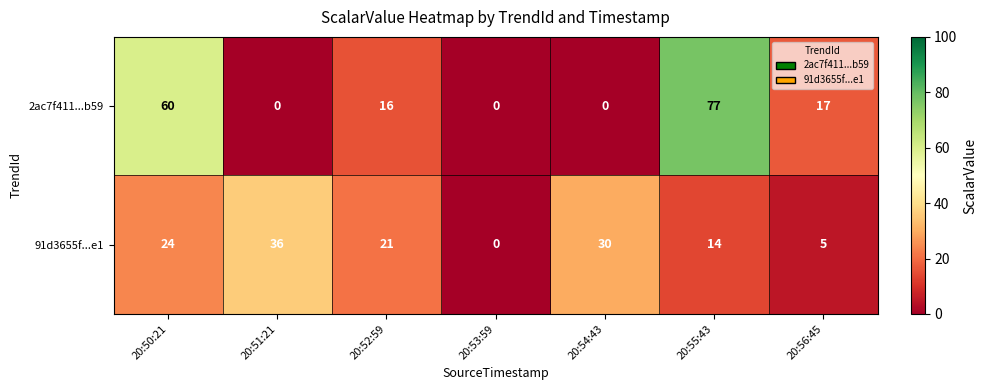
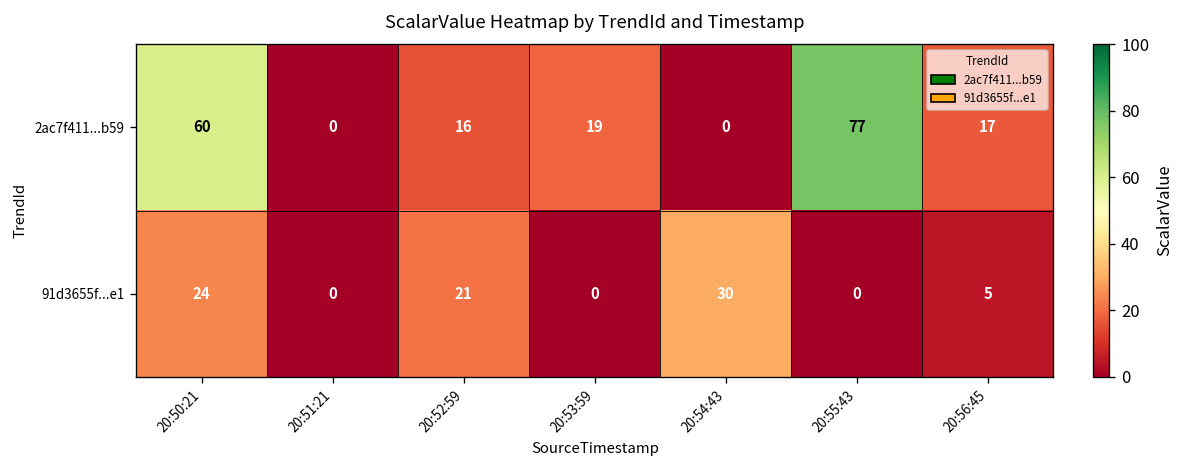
  {
    "2ac7f411...b59": {
      "20:50:21": 60,
      "20:51:21": 0,
      "20:52:59": 16,
-     "20:53:59": 0,
+     "20:53:59": 19,
      "20:54:43": 0,
      "20:55:43": 77,
      "20:56:45": 17
    },
    "91d3655f...e1": {
      "20:50:21": 24,
-     "20:51:21": 36,
+     "20:51:21": 0,
      "20:52:59": 21,
      "20:53:59": 0,
      "20:54:43": 30,
-     "20:55:43": 14,
+     "20:55:43": 0,
      "20:56:45": 5
    }
  }
